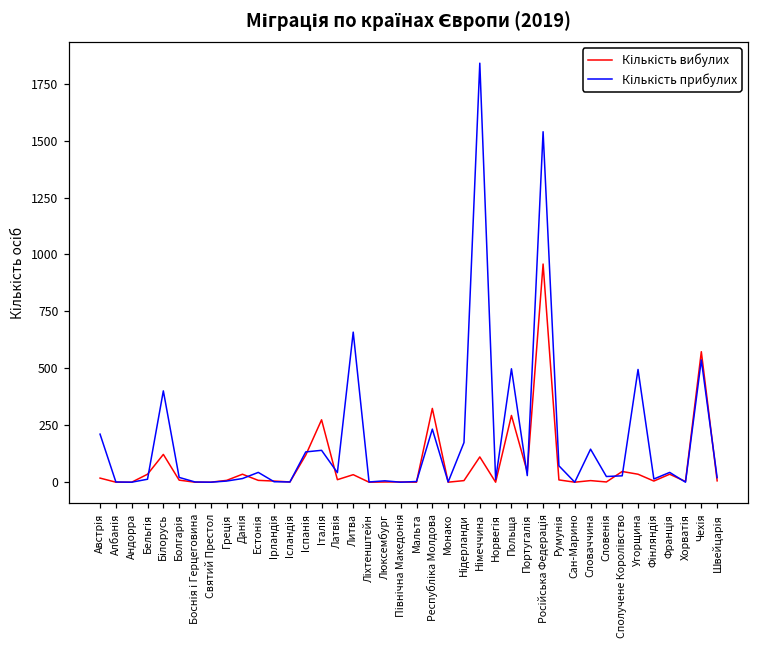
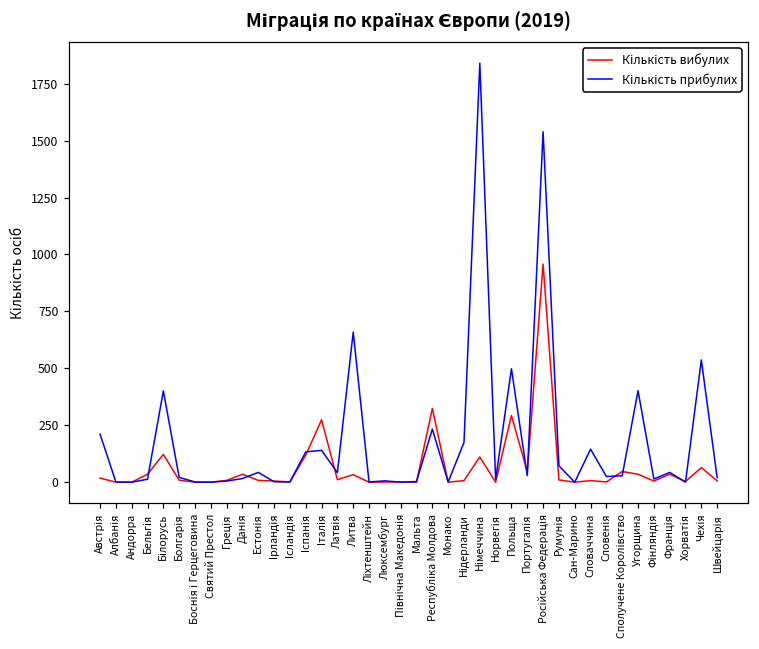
  {
    "Кількість вибулих": {
      "Австрія": 20,
      "Бельгія": 40,
      "Білорусь": 120,
      "Данія": 40,
      "Естонія": 10,
      "Іспанія": 120,
      "Італія": 270,
      "Латвія": 10,
      "Литва": 30,
      "Республіка Молдова": 320,
      "Нідерланди": 10,
      "Німеччина": 110,
      "Польща": 290,
      "Португалія": 50,
      "Російська Федерація": 960,
      "Румунія": 10,
      "Словаччина": 10,
      "Словенія": 0,
      "Сполучене Королівство": 50,
      "Угорщина": 40,
-     "Чехія": 570,
+     "Чехія": 60,
      "Швейцарія": 10
    },
    "Кількість прибулих": {
      "Австрія": 210,
      "Бельгія": 10,
      "Білорусь": 400,
      "Данія": 20,
      "Естонія": 40,
      "Іспанія": 130,
      "Італія": 140,
      "Латвія": 40,
      "Литва": 660,
      "Республіка Молдова": 230,
      "Нідерланди": 170,
      "Німеччина": 1840,
      "Польща": 500,
      "Португалія": 30,
      "Російська Федерація": 1540,
      "Румунія": 70,
      "Словаччина": 150,
      "Словенія": 30,
      "Сполучене Королівство": 30,
-     "Угорщина": 500,
+     "Угорщина": 400,
      "Чехія": 540,
      "Швейцарія": 20
    }
  }
